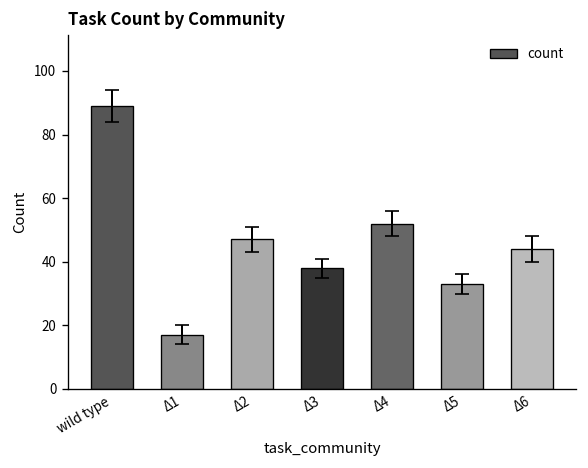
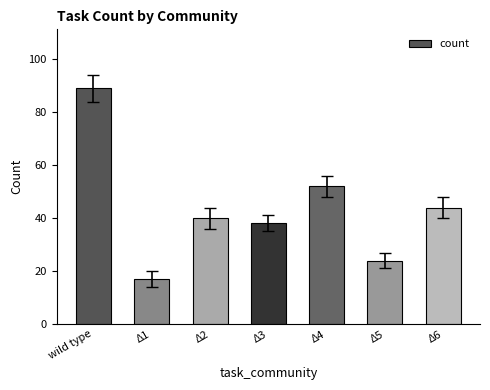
  {
    "count": {
      "wild type": 89,
      "Δ1": 17,
-     "Δ2": 47,
+     "Δ2": 40,
      "Δ3": 38,
      "Δ4": 52,
-     "Δ5": 33,
+     "Δ5": 24,
      "Δ6": 44
    }
  }
